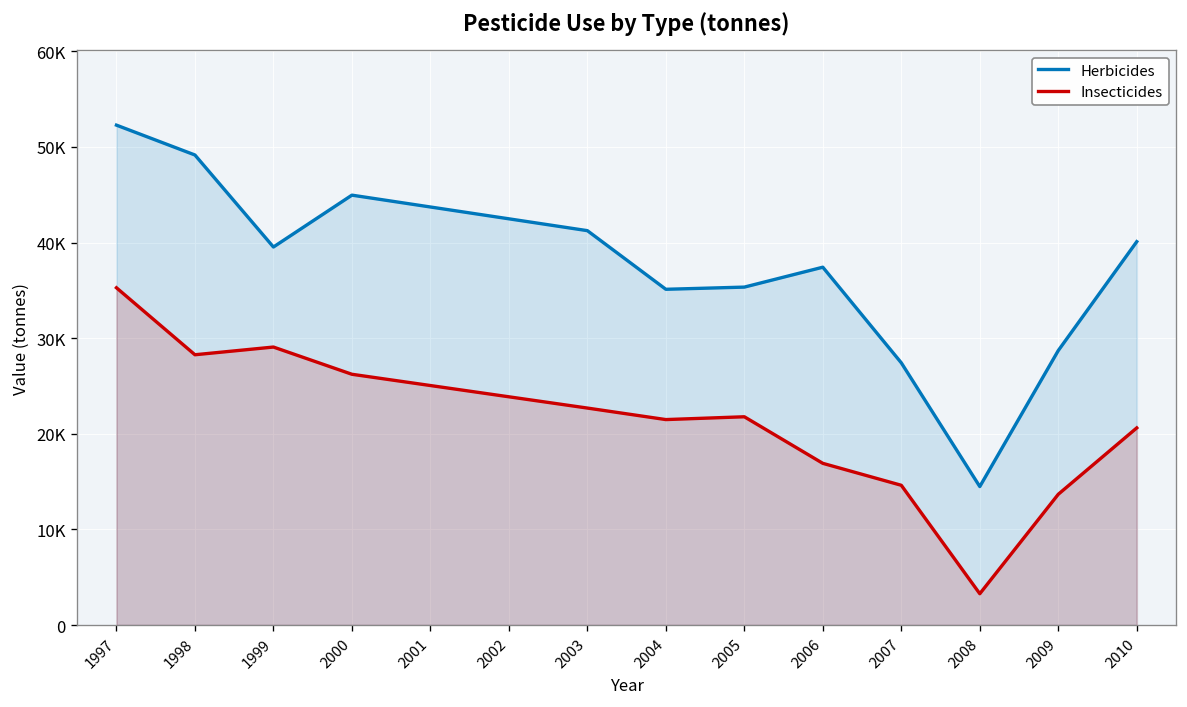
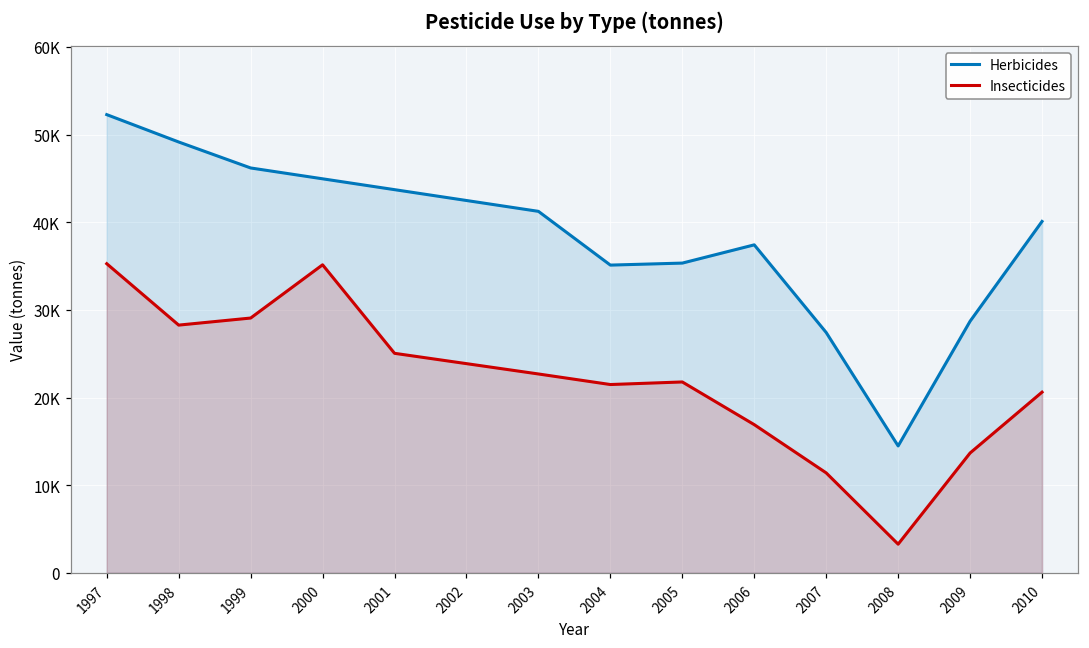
  {
    "Herbicides": {
      "1997": 52000,
      "1998": 49000,
-     "1999": 40000,
+     "1999": 46000,
      "2000": 45000,
      "2001": 44000,
      "2002": 42000,
      "2003": 41000,
      "2004": 35000,
      "2005": 35000,
      "2006": 37000,
      "2007": 27000,
      "2008": 14000,
      "2009": 29000,
      "2010": 40000
    },
    "Insecticides": {
      "1997": 35000,
      "1998": 28000,
      "1999": 29000,
-     "2000": 26000,
+     "2000": 35000,
      "2001": 25000,
      "2002": 24000,
      "2003": 23000,
      "2004": 21000,
      "2005": 22000,
      "2006": 17000,
-     "2007": 15000,
+     "2007": 11000,
      "2008": 3000,
      "2009": 14000,
      "2010": 21000
    }
  }
